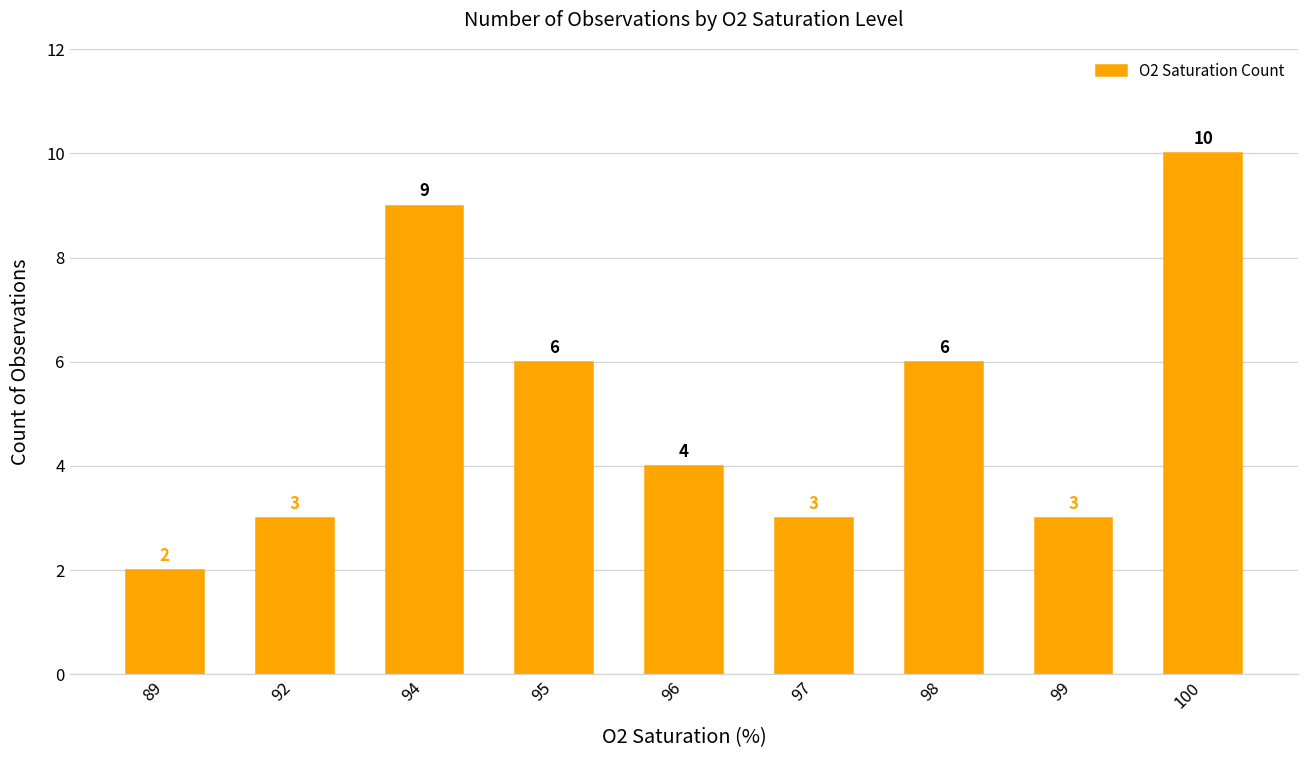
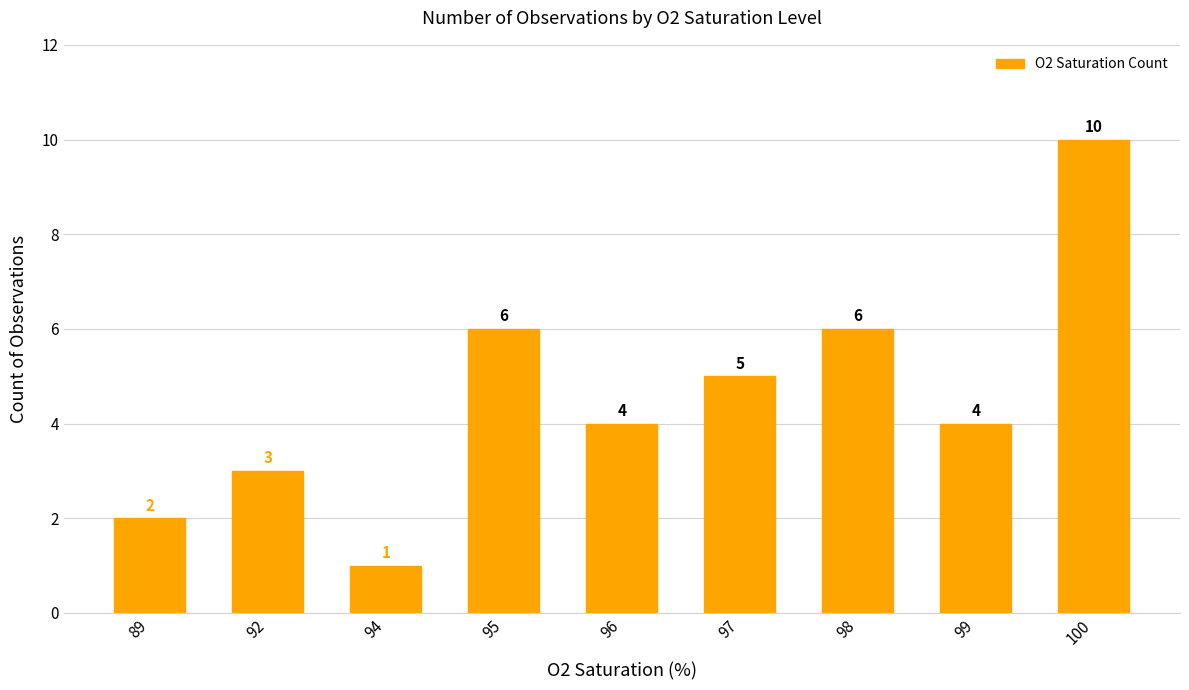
  {
    "89": 2,
    "92": 3,
-   "94": 9,
+   "94": 1,
    "95": 6,
    "96": 4,
-   "97": 3,
+   "97": 5,
    "98": 6,
-   "99": 3,
+   "99": 4,
    "100": 10
  }
